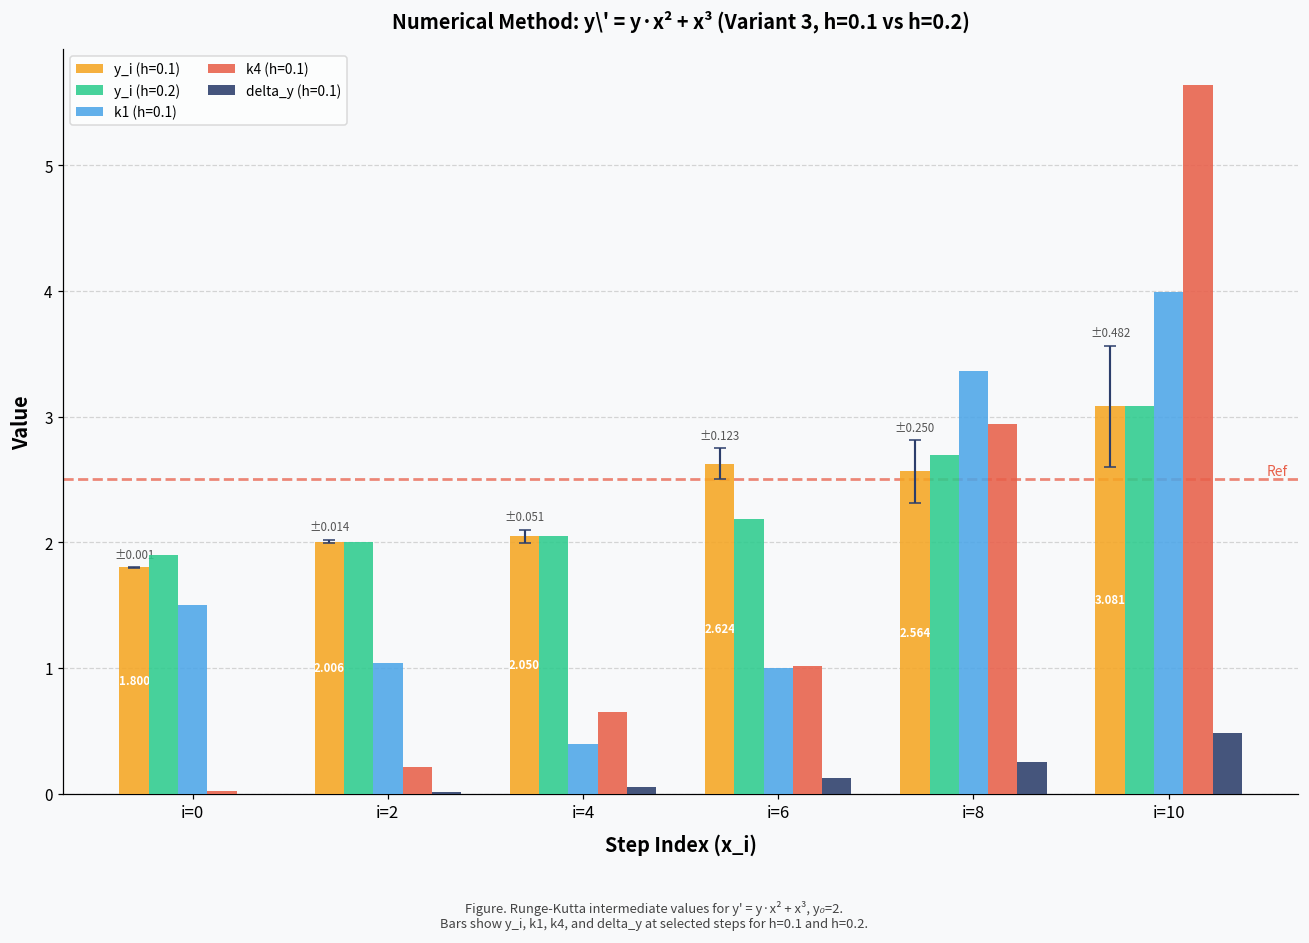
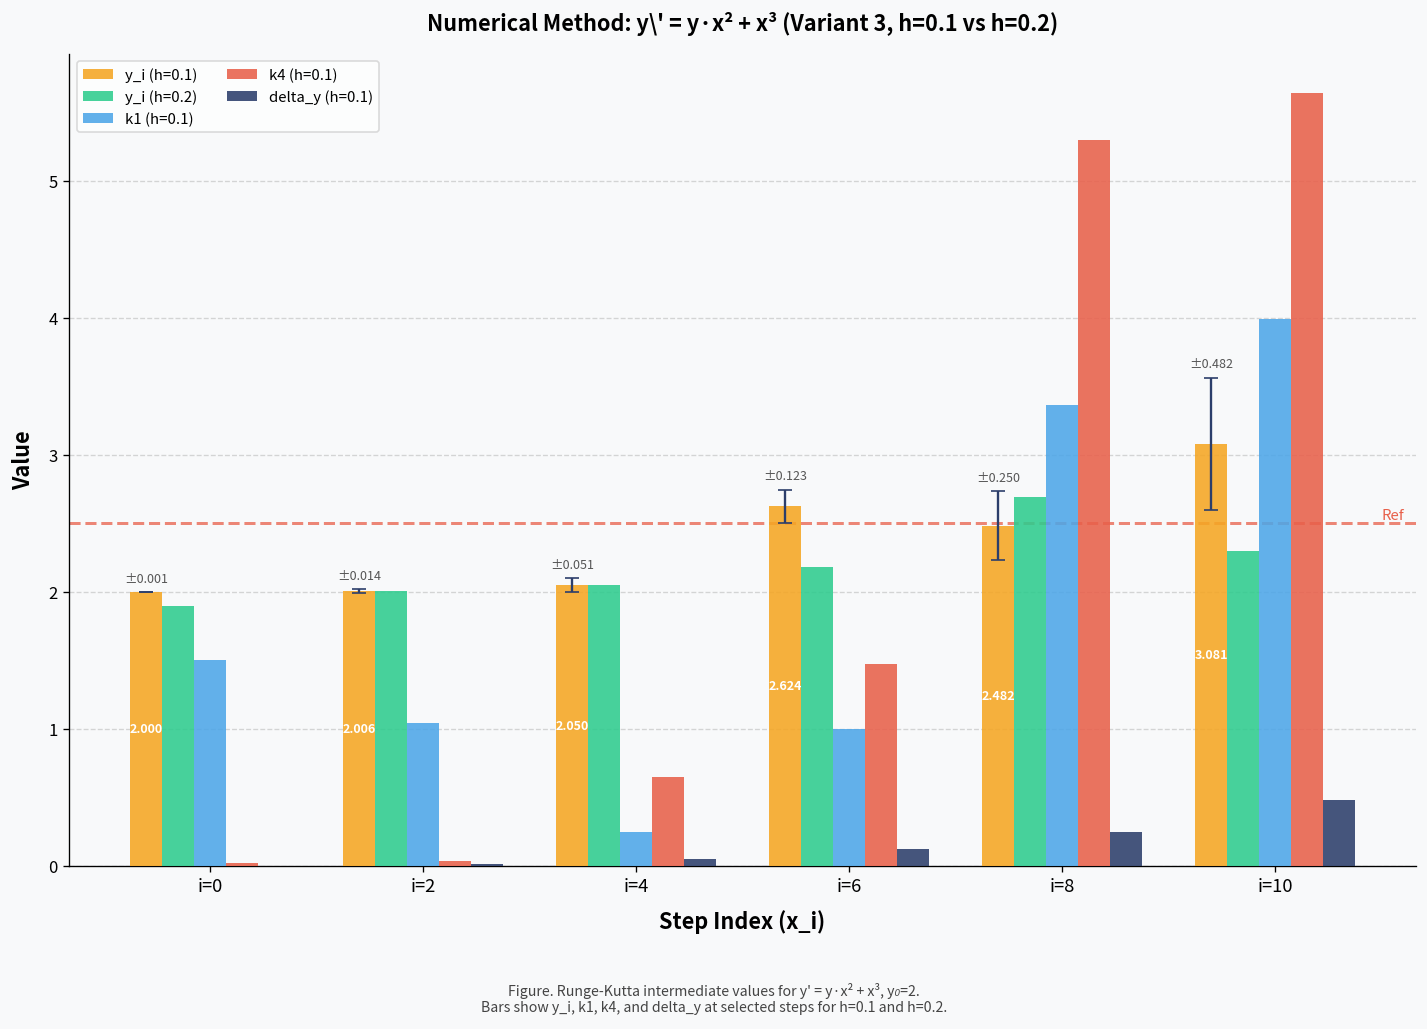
  {
    "y_i (h=0.1)": {
-     "i=0": 1.800,
+     "i=0": 2.000,
      "i=2": 2.006,
      "i=4": 2.050,
      "i=6": 2.624,
-     "i=8": 2.564,
+     "i=8": 2.482,
      "i=10": 3.081
    },
    "y_i (h=0.2)": {
      "i=0": 1.90,
      "i=2": 2.01,
      "i=4": 2.05,
      "i=6": 2.18,
      "i=8": 2.69,
-     "i=10": 3.08
+     "i=10": 2.30
    },
    "k1 (h=0.1)": {
      "i=0": 1.50,
      "i=2": 1.04,
-     "i=4": 0.39,
+     "i=4": 0.25,
      "i=6": 1.00,
      "i=8": 3.37,
      "i=10": 3.99
    },
    "k4 (h=0.1)": {
-     "i=2": 0.21,
+     "i=2": 0.04,
      "i=4": 0.65,
-     "i=6": 1.01,
-     "i=8": 2.94,
+     "i=6": 1.47,
+     "i=8": 5.30,
      "i=10": 5.64
    }
  }
